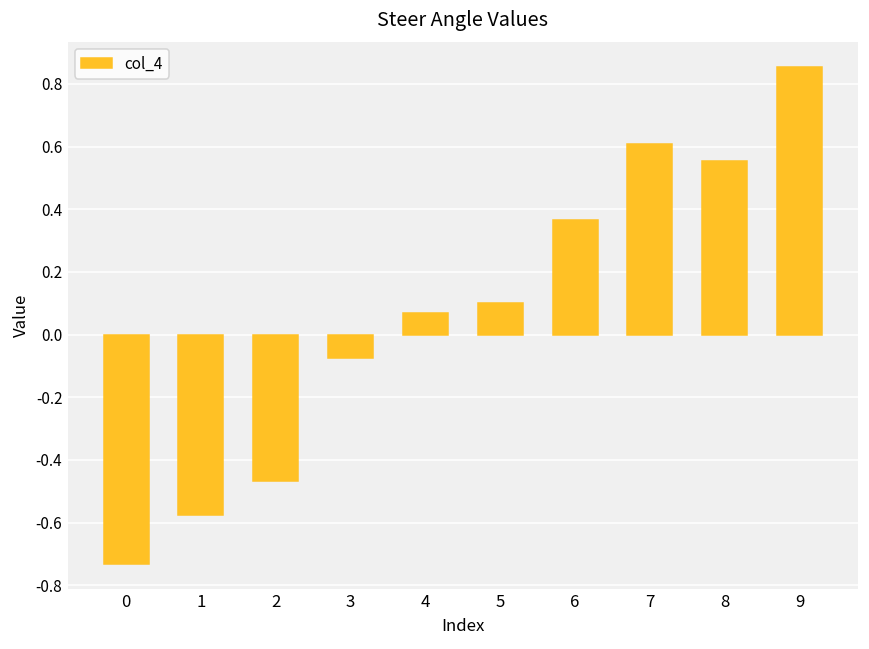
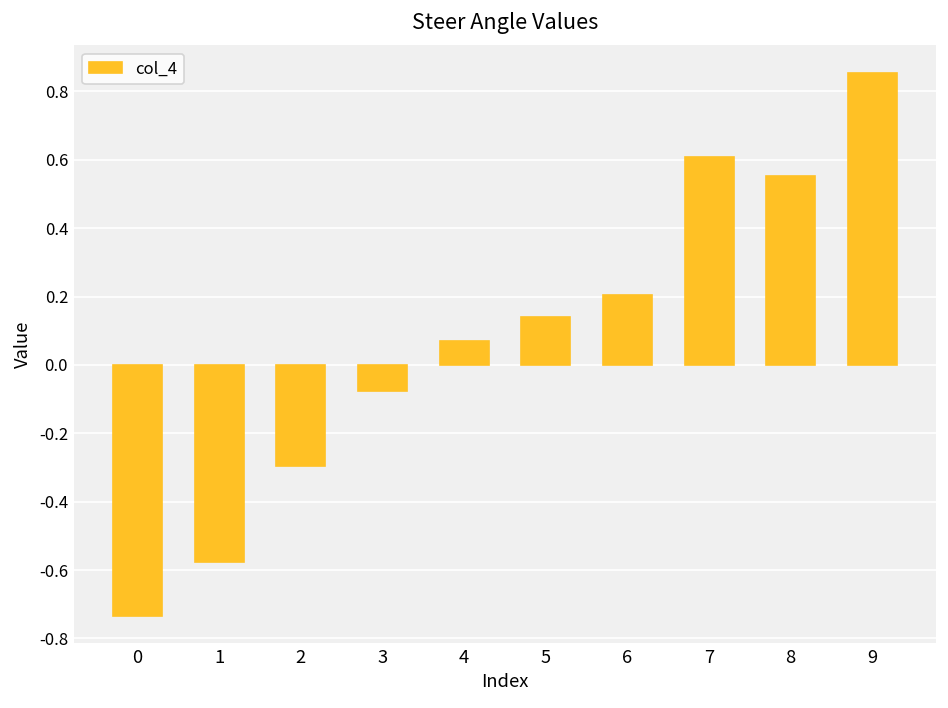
  {
    "0": -0.73,
    "1": -0.58,
-   "2": -0.47,
+   "2": -0.30,
    "3": -0.07,
    "4": 0.07,
-   "5": 0.10,
-   "6": 0.37,
+   "5": 0.14,
+   "6": 0.21,
    "7": 0.61,
    "8": 0.55,
    "9": 0.86
  }
